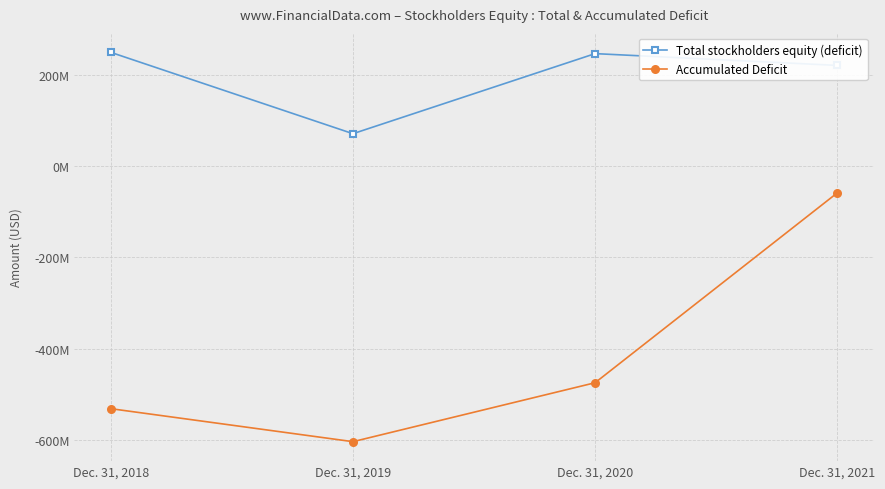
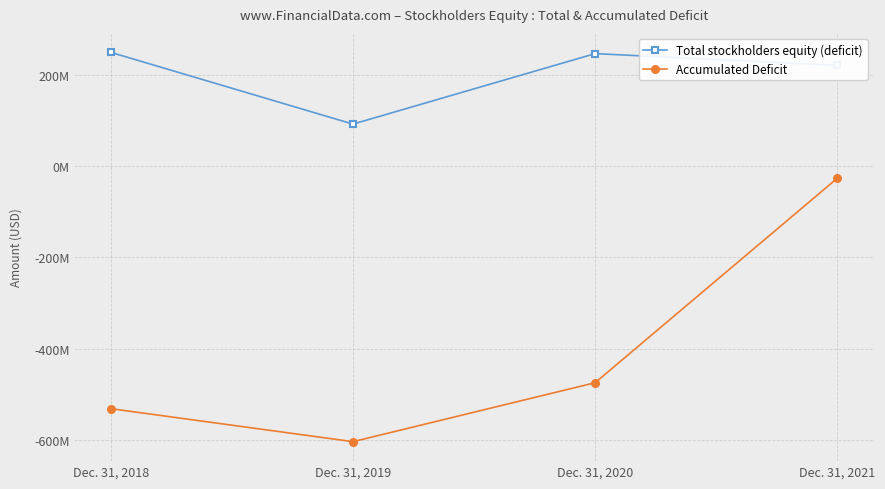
  {
    "Total stockholders equity (deficit)": {
      "Dec. 31, 2018": 250000000,
-     "Dec. 31, 2019": 70000000,
+     "Dec. 31, 2019": 90000000,
      "Dec. 31, 2020": 250000000
    },
    "Accumulated Deficit": {
      "Dec. 31, 2018": -530000000,
      "Dec. 31, 2019": -600000000,
      "Dec. 31, 2020": -470000000,
-     "Dec. 31, 2021": -60000000
+     "Dec. 31, 2021": -30000000
    }
  }
